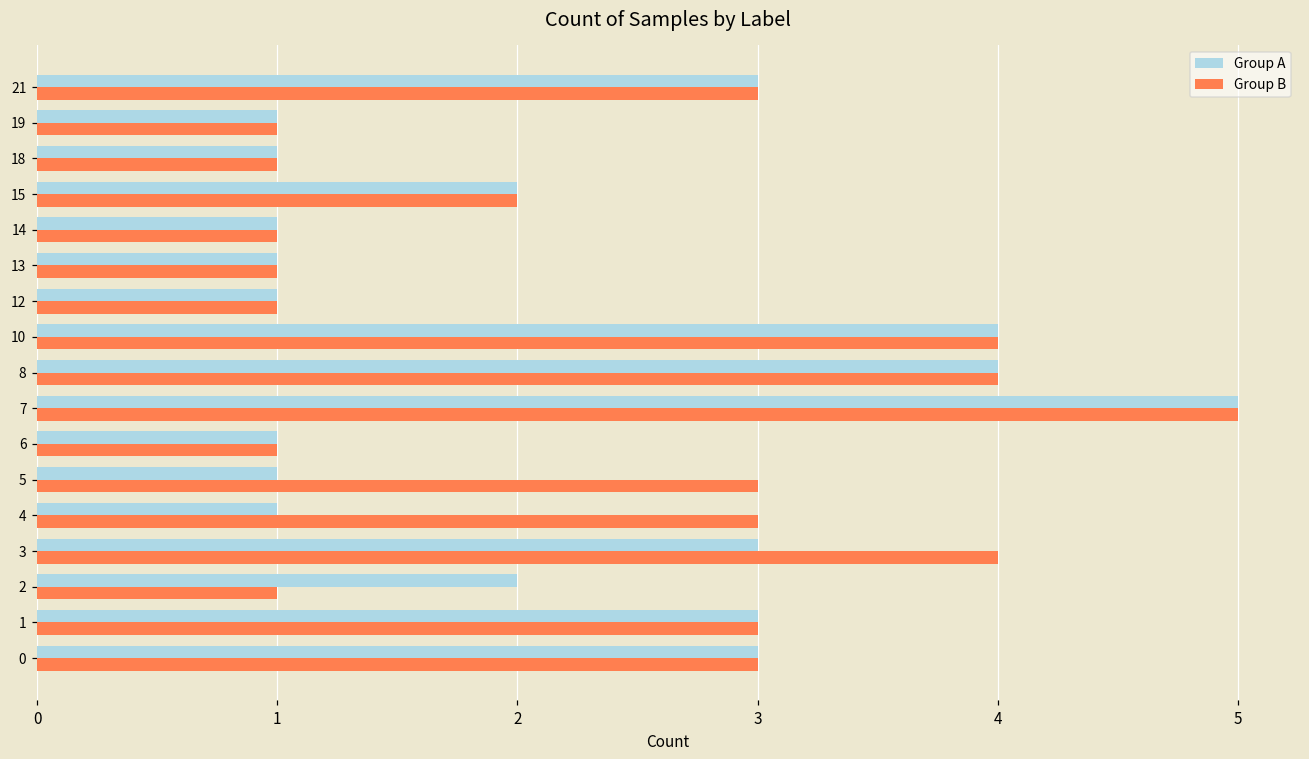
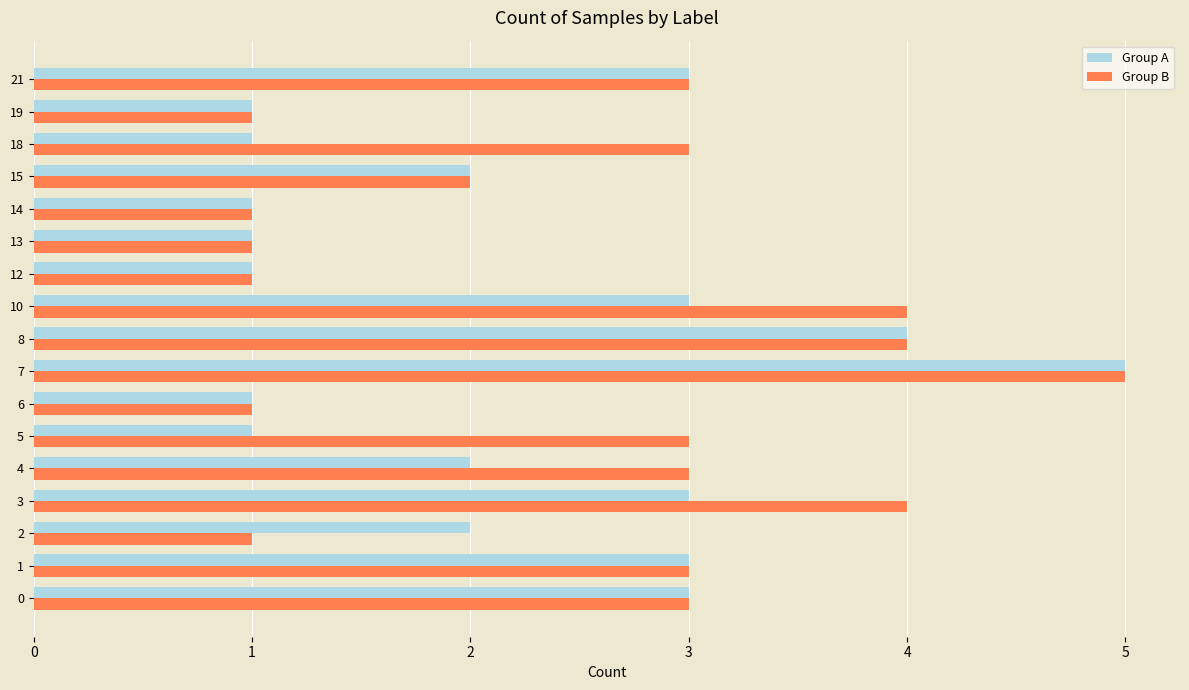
  {
    "Group A": {
      "21": 3,
      "19": 1,
      "18": 1,
      "15": 2,
      "14": 1,
      "13": 1,
      "12": 1,
-     "10": 4,
+     "10": 3,
      "8": 4,
      "7": 5,
      "6": 1,
      "5": 1,
-     "4": 1,
+     "4": 2,
      "3": 3,
      "2": 2,
      "1": 3,
      "0": 3
    },
    "Group B": {
      "21": 3,
      "19": 1,
-     "18": 1,
+     "18": 3,
      "15": 2,
      "14": 1,
      "13": 1,
      "12": 1,
      "10": 4,
      "8": 4,
      "7": 5,
      "6": 1,
      "5": 3,
      "4": 3,
      "3": 4,
      "2": 1,
      "1": 3,
      "0": 3
    }
  }
